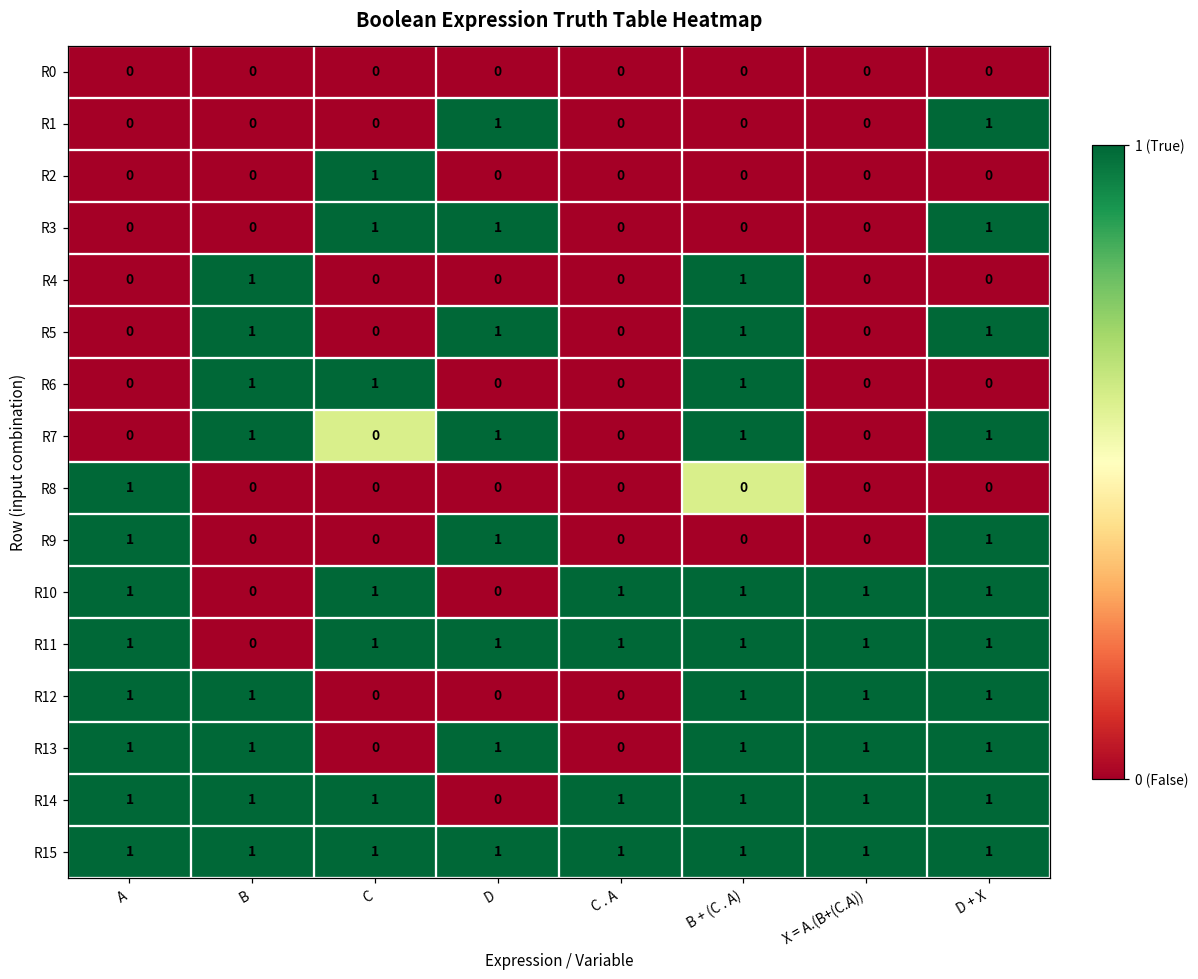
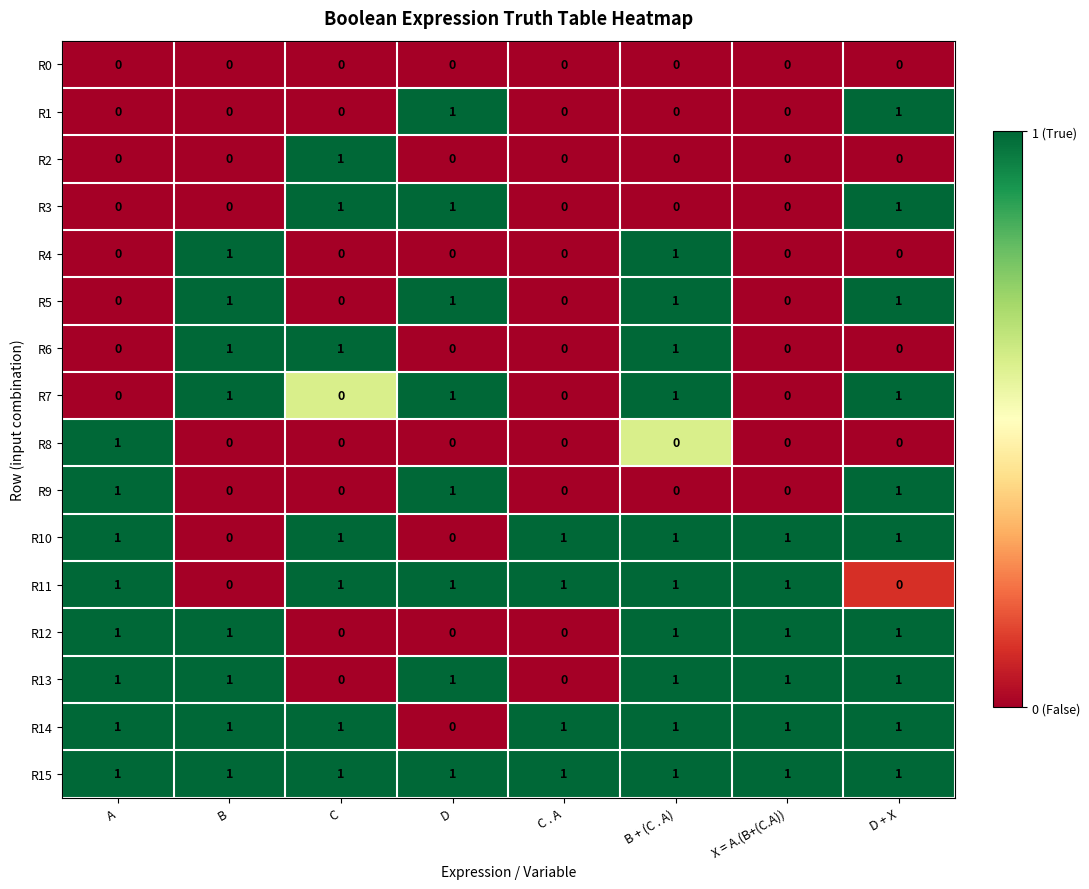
  {
    "R0": {
      "A": 0,
      "B": 0,
      "C": 0,
      "D": 0,
      "C . A": 0,
      "B + (C . A)": 0,
      "X = A.(B+(C.A))": 0,
      "D + X": 0
    },
    "R1": {
      "A": 0,
      "B": 0,
      "C": 0,
      "D": 1,
      "C . A": 0,
      "B + (C . A)": 0,
      "X = A.(B+(C.A))": 0,
      "D + X": 1
    },
    "R2": {
      "A": 0,
      "B": 0,
      "C": 1,
      "D": 0,
      "C . A": 0,
      "B + (C . A)": 0,
      "X = A.(B+(C.A))": 0,
      "D + X": 0
    },
    "R3": {
      "A": 0,
      "B": 0,
      "C": 1,
      "D": 1,
      "C . A": 0,
      "B + (C . A)": 0,
      "X = A.(B+(C.A))": 0,
      "D + X": 1
    },
    "R4": {
      "A": 0,
      "B": 1,
      "C": 0,
      "D": 0,
      "C . A": 0,
      "B + (C . A)": 1,
      "X = A.(B+(C.A))": 0,
      "D + X": 0
    },
    "R5": {
      "A": 0,
      "B": 1,
      "C": 0,
      "D": 1,
      "C . A": 0,
      "B + (C . A)": 1,
      "X = A.(B+(C.A))": 0,
      "D + X": 1
    },
    "R6": {
      "A": 0,
      "B": 1,
      "C": 1,
      "D": 0,
      "C . A": 0,
      "B + (C . A)": 1,
      "X = A.(B+(C.A))": 0,
      "D + X": 0
    },
    "R7": {
      "A": 0,
      "B": 1,
      "C": 0,
      "D": 1,
      "C . A": 0,
      "B + (C . A)": 1,
      "X = A.(B+(C.A))": 0,
      "D + X": 1
    },
    "R8": {
      "A": 1,
      "B": 0,
      "C": 0,
      "D": 0,
      "C . A": 0,
      "B + (C . A)": 0,
      "X = A.(B+(C.A))": 0,
      "D + X": 0
    },
    "R9": {
      "A": 1,
      "B": 0,
      "C": 0,
      "D": 1,
      "C . A": 0,
      "B + (C . A)": 0,
      "X = A.(B+(C.A))": 0,
      "D + X": 1
    },
    "R10": {
      "A": 1,
      "B": 0,
      "C": 1,
      "D": 0,
      "C . A": 1,
      "B + (C . A)": 1,
      "X = A.(B+(C.A))": 1,
      "D + X": 1
    },
    "R11": {
      "A": 1,
      "B": 0,
      "C": 1,
      "D": 1,
      "C . A": 1,
      "B + (C . A)": 1,
      "X = A.(B+(C.A))": 1,
-     "D + X": 1
+     "D + X": 0
    },
    "R12": {
      "A": 1,
      "B": 1,
      "C": 0,
      "D": 0,
      "C . A": 0,
      "B + (C . A)": 1,
      "X = A.(B+(C.A))": 1,
      "D + X": 1
    },
    "R13": {
      "A": 1,
      "B": 1,
      "C": 0,
      "D": 1,
      "C . A": 0,
      "B + (C . A)": 1,
      "X = A.(B+(C.A))": 1,
      "D + X": 1
    },
    "R14": {
      "A": 1,
      "B": 1,
      "C": 1,
      "D": 0,
      "C . A": 1,
      "B + (C . A)": 1,
      "X = A.(B+(C.A))": 1,
      "D + X": 1
    },
    "R15": {
      "A": 1,
      "B": 1,
      "C": 1,
      "D": 1,
      "C . A": 1,
      "B + (C . A)": 1,
      "X = A.(B+(C.A))": 1,
      "D + X": 1
    }
  }
